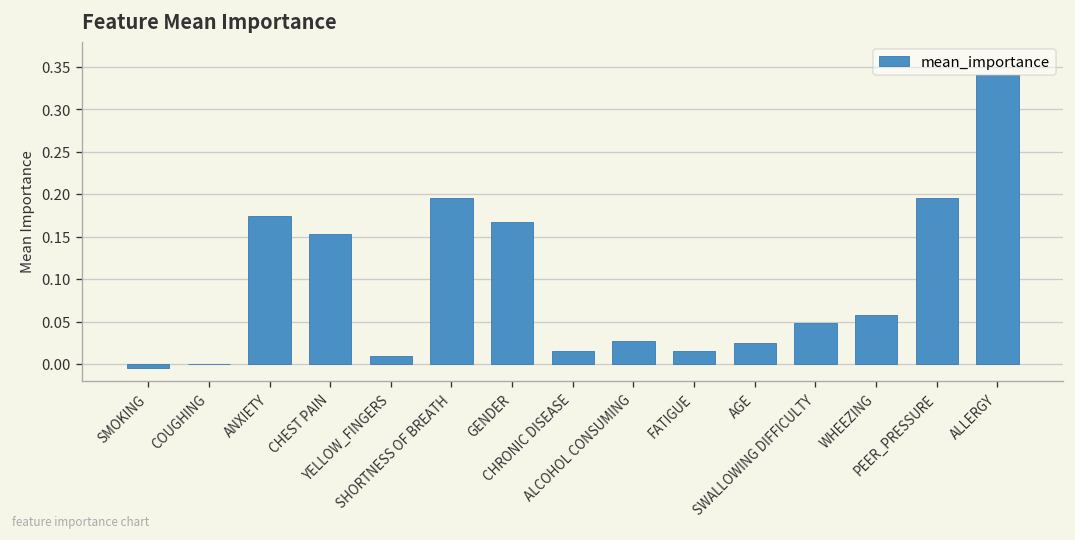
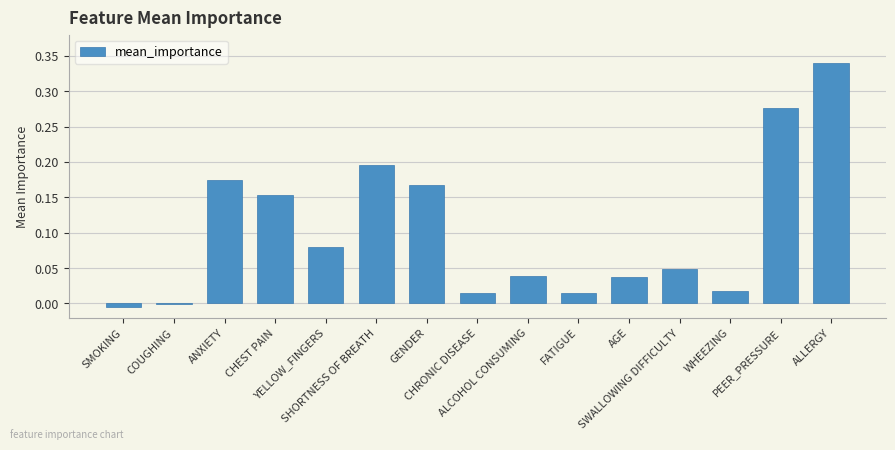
  {
    "SMOKING": 0.00,
    "ANXIETY": 0.17,
    "CHEST PAIN": 0.15,
-   "YELLOW_FINGERS": 0.01,
+   "YELLOW_FINGERS": 0.08,
    "SHORTNESS OF BREATH": 0.20,
    "GENDER": 0.17,
    "CHRONIC DISEASE": 0.01,
-   "ALCOHOL CONSUMING": 0.03,
+   "ALCOHOL CONSUMING": 0.04,
    "FATIGUE": 0.01,
-   "AGE": 0.03,
+   "AGE": 0.04,
    "SWALLOWING DIFFICULTY": 0.05,
-   "WHEEZING": 0.06,
-   "PEER_PRESSURE": 0.20,
+   "WHEEZING": 0.02,
+   "PEER_PRESSURE": 0.28,
    "ALLERGY": 0.34
  }
